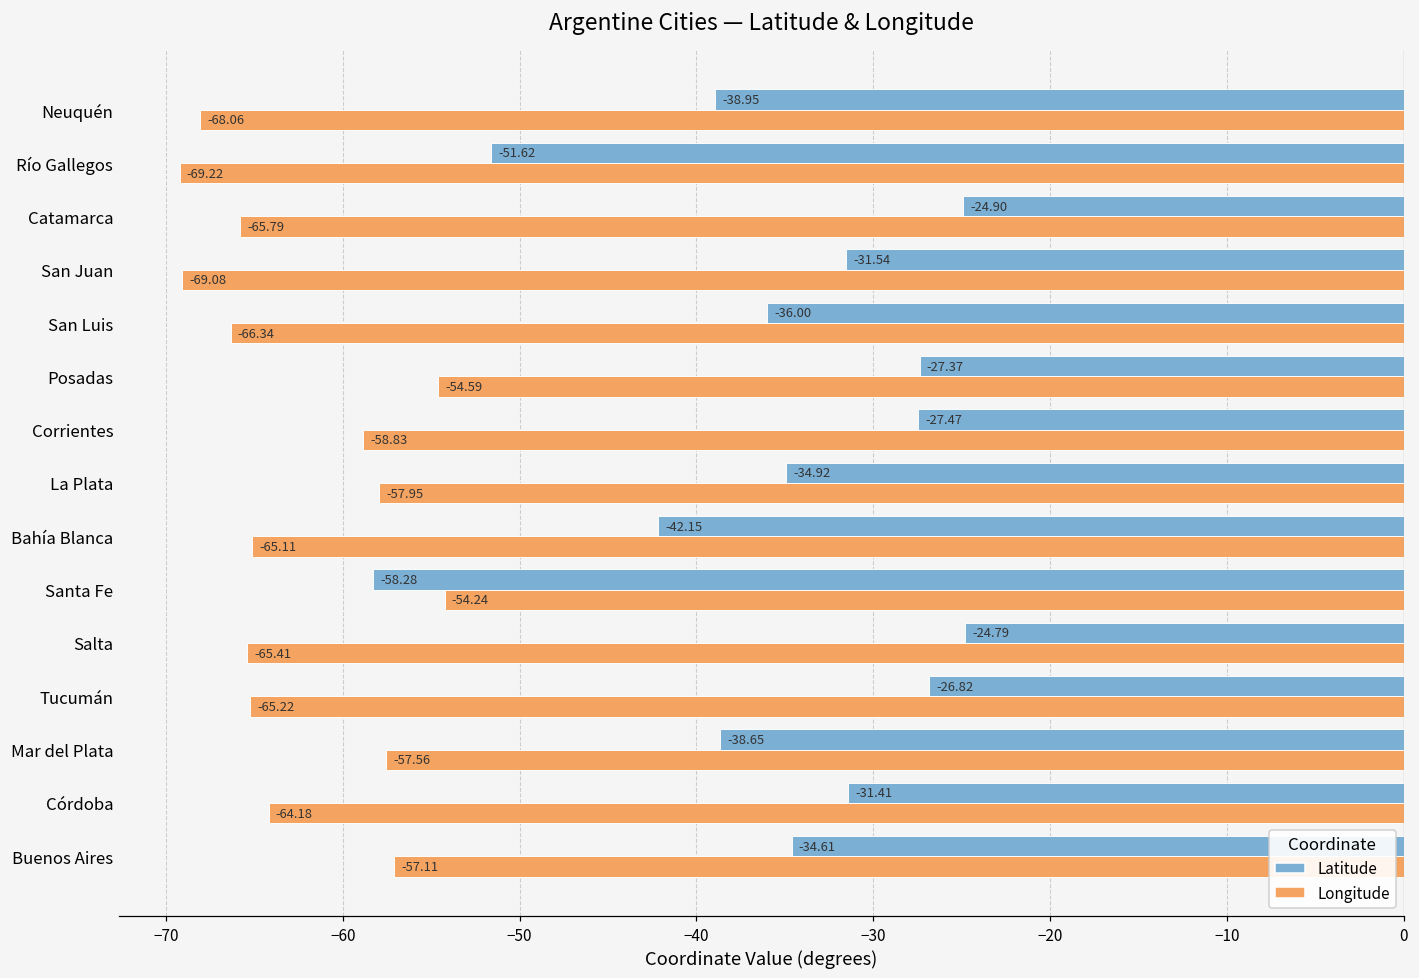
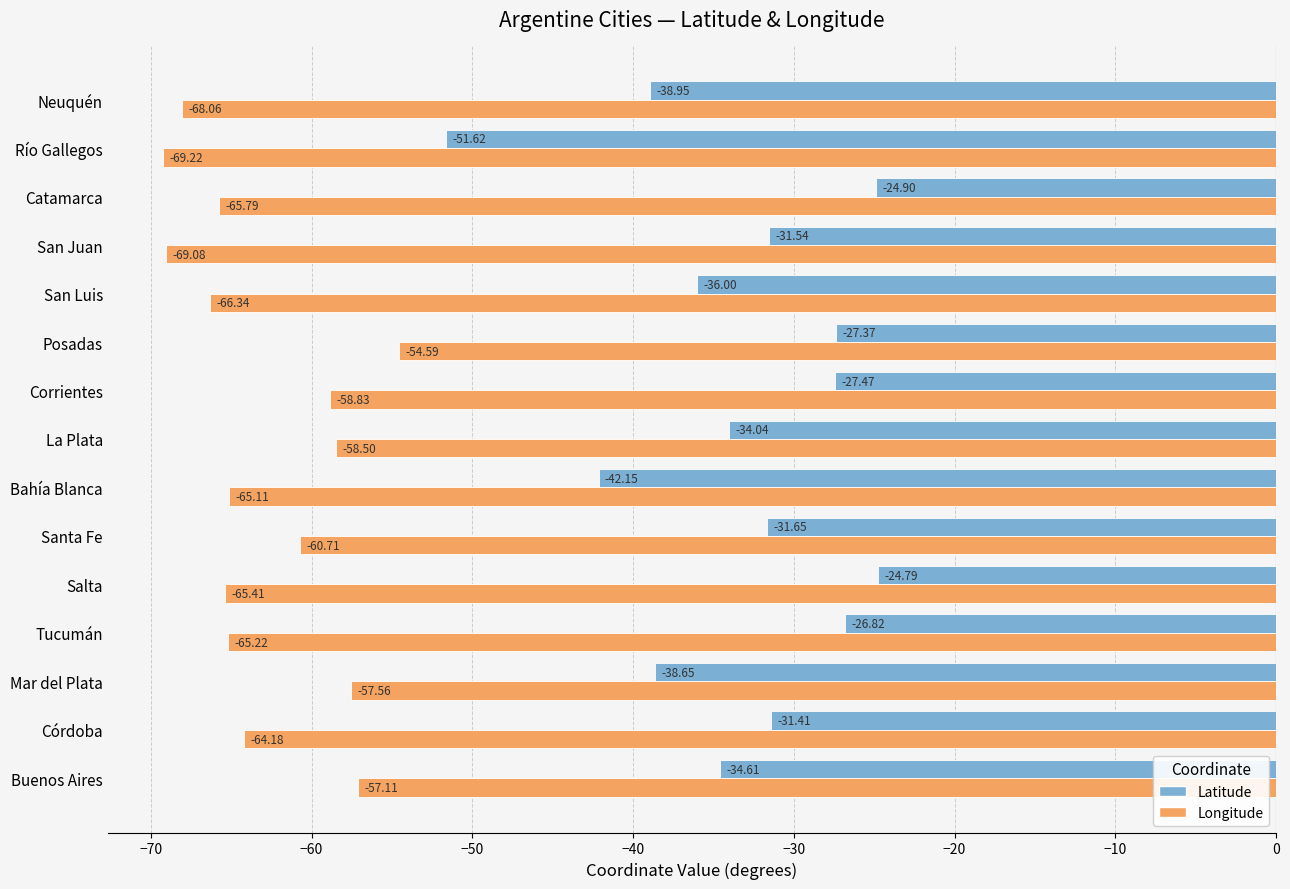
  {
    "Latitude": {
      "Neuquén": -38.95,
      "Río Gallegos": -51.62,
      "Catamarca": -24.90,
      "San Juan": -31.54,
      "San Luis": -36.00,
      "Posadas": -27.37,
      "Corrientes": -27.47,
-     "La Plata": -34.92,
+     "La Plata": -34.04,
      "Bahía Blanca": -42.15,
-     "Santa Fe": -58.28,
+     "Santa Fe": -31.65,
      "Salta": -24.79,
      "Tucumán": -26.82,
      "Mar del Plata": -38.65,
      "Córdoba": -31.41,
      "Buenos Aires": -34.61
    },
    "Longitude": {
      "Neuquén": -68.06,
      "Río Gallegos": -69.22,
      "Catamarca": -65.79,
      "San Juan": -69.08,
      "San Luis": -66.34,
      "Posadas": -54.59,
      "Corrientes": -58.83,
-     "La Plata": -57.95,
+     "La Plata": -58.50,
      "Bahía Blanca": -65.11,
-     "Santa Fe": -54.24,
+     "Santa Fe": -60.71,
      "Salta": -65.41,
      "Tucumán": -65.22,
      "Mar del Plata": -57.56,
      "Córdoba": -64.18,
      "Buenos Aires": -57.11
    }
  }
